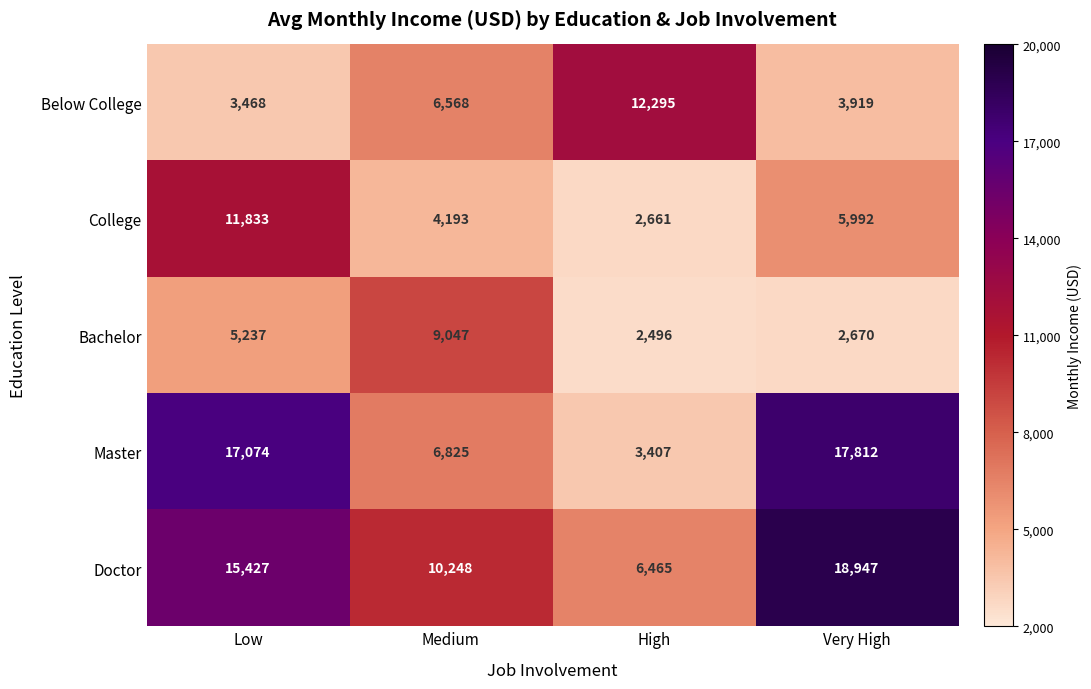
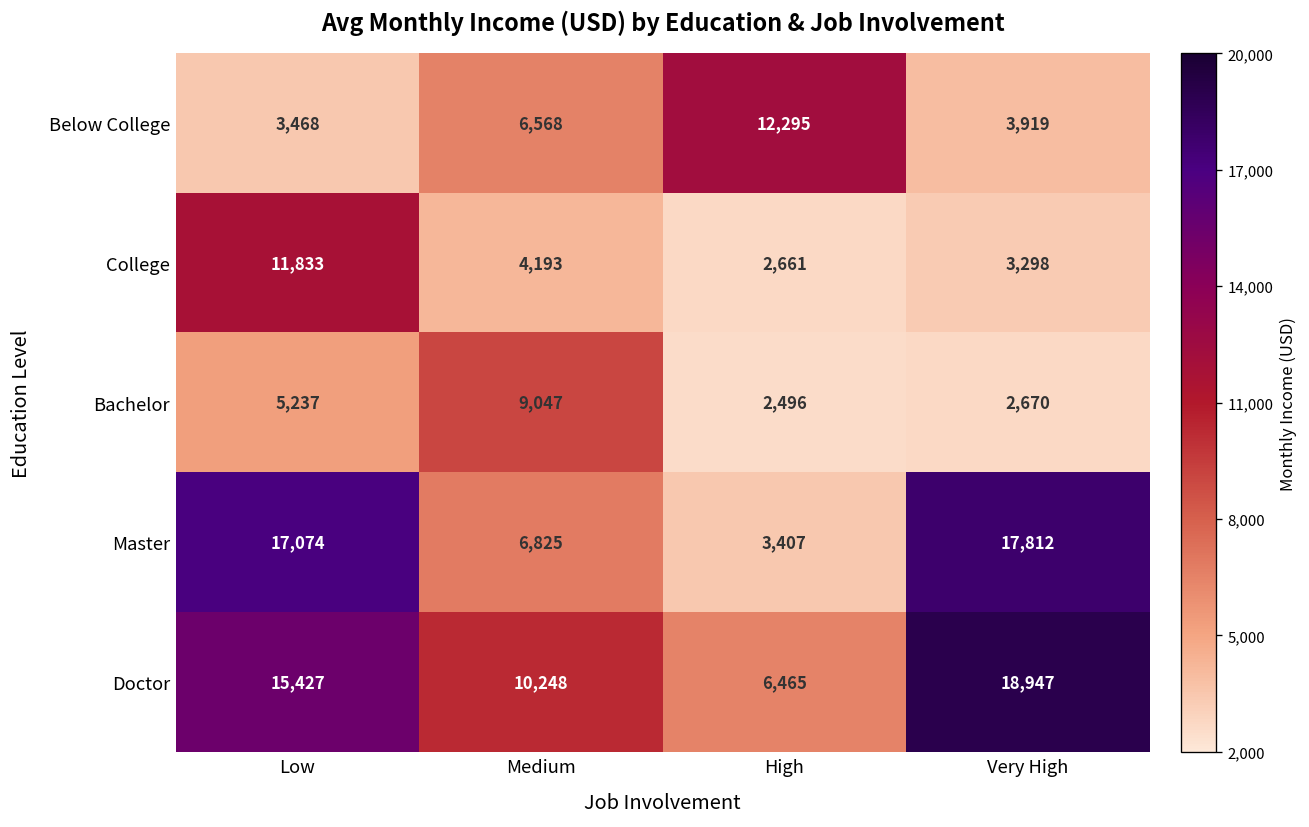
  {
    "Below College": {
      "Low": "3,468",
      "Medium": "6,568",
      "High": "12,295",
      "Very High": "3,919"
    },
    "College": {
      "Low": "11,833",
      "Medium": "4,193",
      "High": "2,661",
-     "Very High": "5,992"
+     "Very High": "3,298"
    },
    "Bachelor": {
      "Low": "5,237",
      "Medium": "9,047",
      "High": "2,496",
      "Very High": "2,670"
    },
    "Master": {
      "Low": "17,074",
      "Medium": "6,825",
      "High": "3,407",
      "Very High": "17,812"
    },
    "Doctor": {
      "Low": "15,427",
      "Medium": "10,248",
      "High": "6,465",
      "Very High": "18,947"
    }
  }
